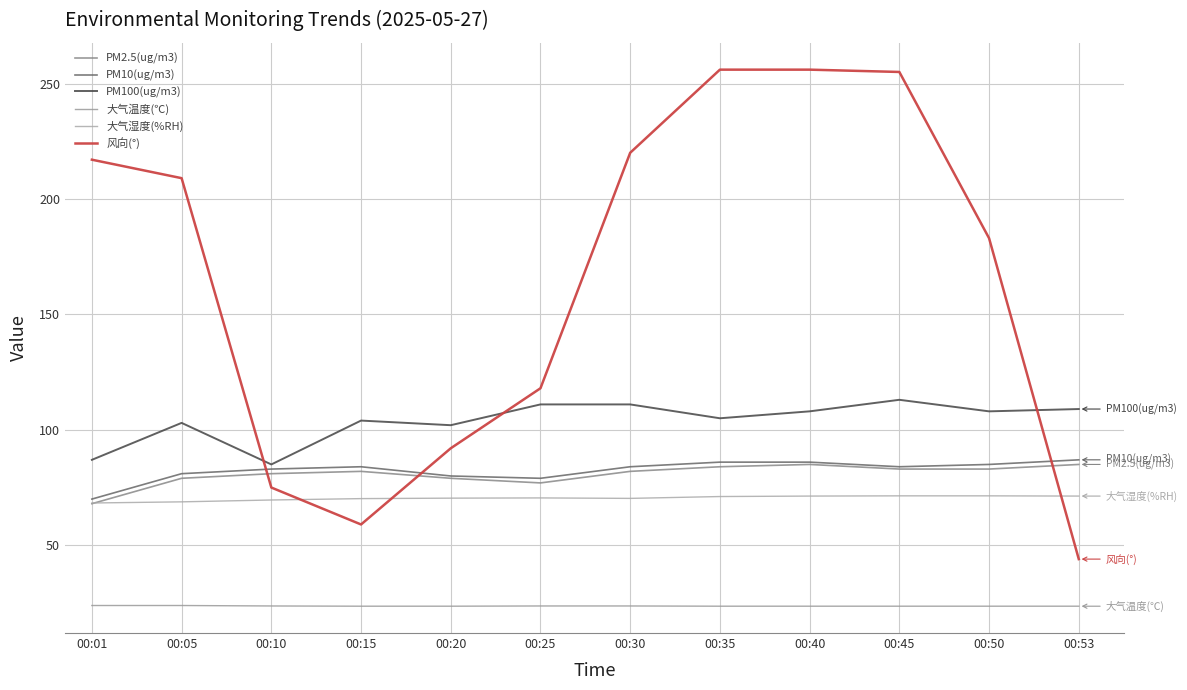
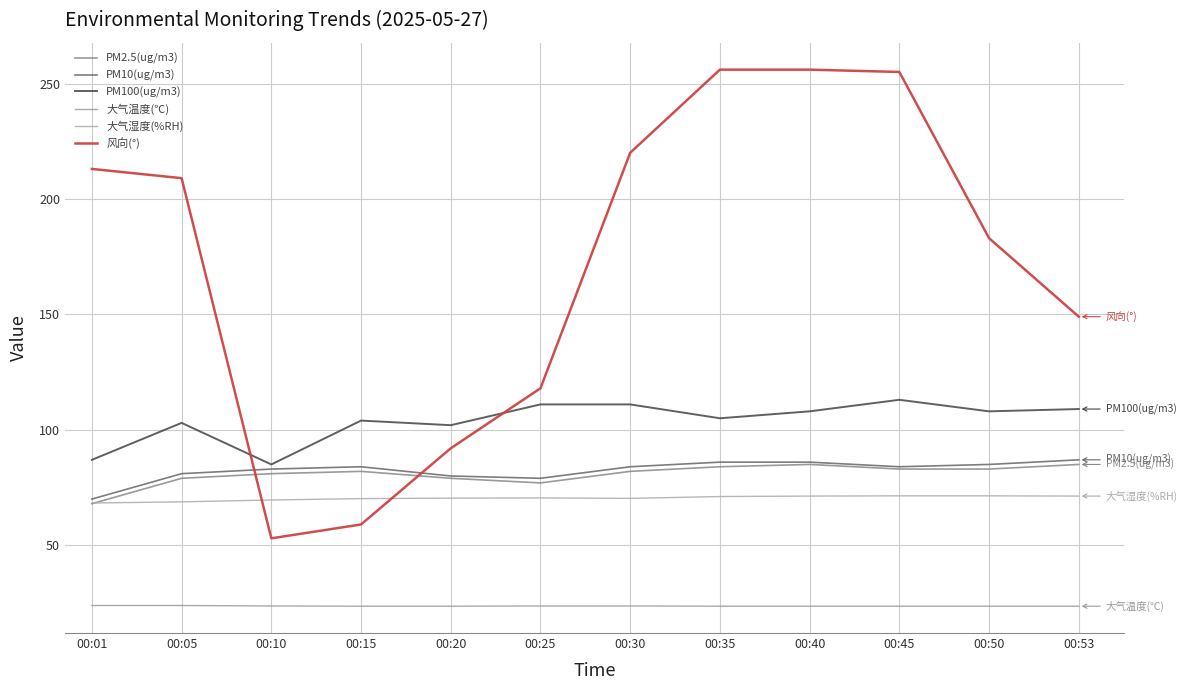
  {
    "风向(°)": {
-     "00:01": 217,
+     "00:01": 213,
      "00:05": 209,
-     "00:10": 75,
+     "00:10": 53,
      "00:15": 59,
      "00:20": 92,
      "00:25": 118,
      "00:30": 220,
      "00:35": 256,
      "00:40": 256,
      "00:45": 255,
      "00:50": 183,
-     "00:53": 44
+     "00:53": 149
    }
  }
